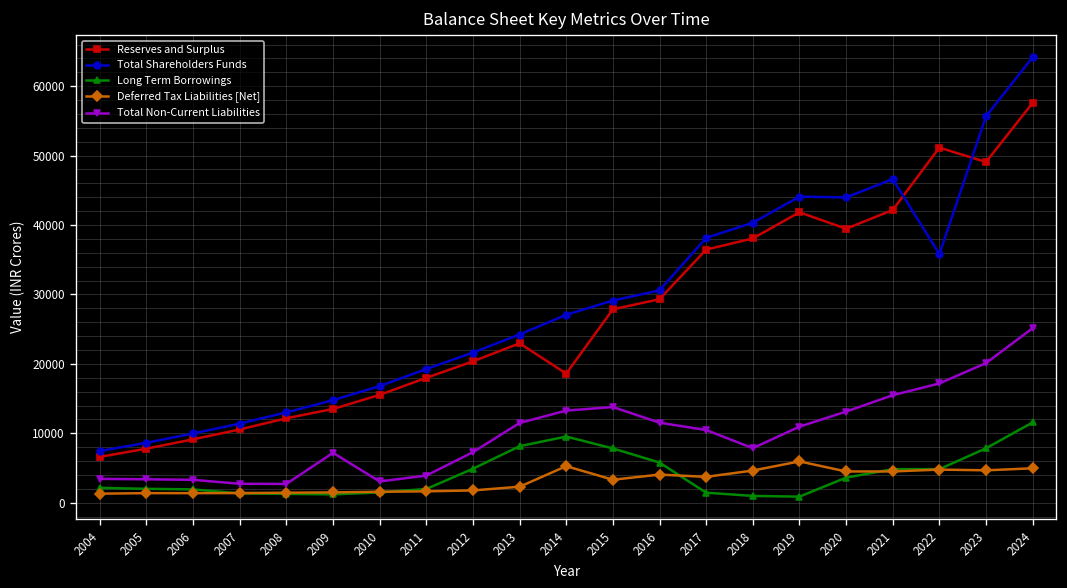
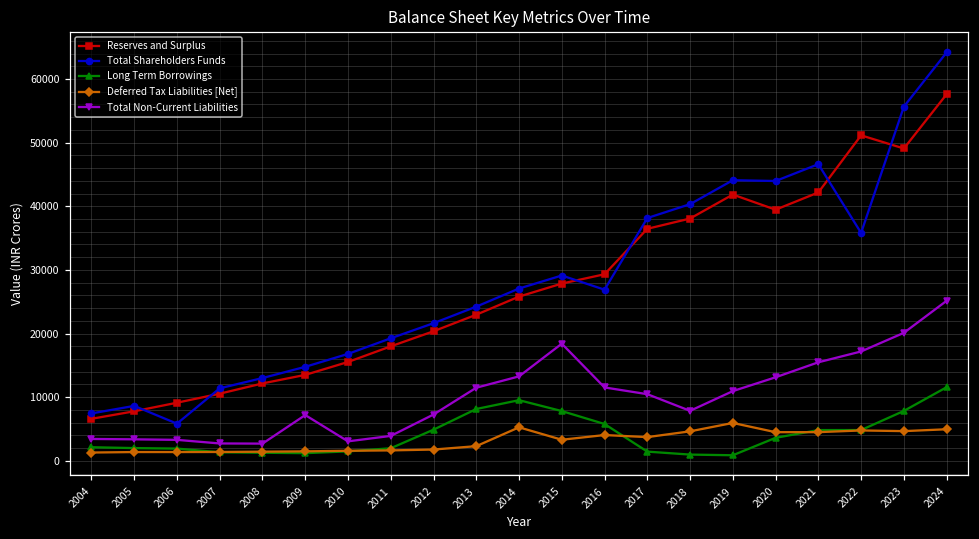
  {
    "Reserves and Surplus": {
      "2004": 7000,
      "2005": 8000,
      "2006": 9000,
      "2007": 11000,
      "2008": 12000,
      "2009": 14000,
      "2010": 16000,
      "2011": 18000,
      "2012": 20000,
      "2013": 23000,
-     "2014": 19000,
+     "2014": 26000,
      "2015": 28000,
      "2016": 29000,
      "2017": 36000,
      "2018": 38000,
      "2019": 42000,
      "2020": 39000,
      "2021": 42000,
      "2022": 51000,
      "2023": 49000,
      "2024": 58000
    },
    "Total Shareholders Funds": {
      "2004": 7000,
      "2005": 9000,
-     "2006": 10000,
+     "2006": 6000,
      "2007": 11000,
      "2008": 13000,
      "2009": 15000,
      "2010": 17000,
      "2011": 19000,
      "2012": 22000,
      "2013": 24000,
      "2014": 27000,
      "2015": 29000,
-     "2016": 31000,
+     "2016": 27000,
      "2017": 38000,
      "2018": 40000,
      "2019": 44000,
      "2020": 44000,
      "2021": 47000,
      "2022": 36000,
      "2023": 56000,
      "2024": 64000
    },
    "Long Term Borrowings": {
      "2004": 2000,
      "2005": 2000,
      "2006": 2000,
      "2012": 5000,
      "2013": 8000,
      "2014": 10000,
      "2015": 8000,
      "2016": 6000,
      "2017": 1000,
      "2018": 1000,
      "2019": 1000,
      "2020": 4000,
      "2023": 8000,
      "2024": 12000
    },
    "Deferred Tax Liabilities [Net]": {
      "2004": 1000,
      "2005": 1000,
      "2006": 1000,
      "2012": 2000,
      "2013": 2000,
      "2014": 5000,
      "2015": 3000,
      "2016": 4000,
      "2017": 4000,
      "2018": 5000,
      "2019": 6000,
      "2020": 4000,
      "2023": 5000,
      "2024": 5000
    },
    "Total Non-Current Liabilities": {
      "2004": 3000,
      "2005": 3000,
      "2006": 3000,
      "2007": 3000,
      "2008": 3000,
      "2009": 7000,
      "2010": 3000,
      "2011": 4000,
      "2012": 7000,
      "2013": 11000,
      "2014": 13000,
-     "2015": 14000,
+     "2015": 18000,
      "2016": 12000,
      "2017": 10000,
      "2018": 8000,
      "2019": 11000,
      "2020": 13000,
      "2021": 15000,
      "2022": 17000,
      "2023": 20000,
      "2024": 25000
    }
  }
